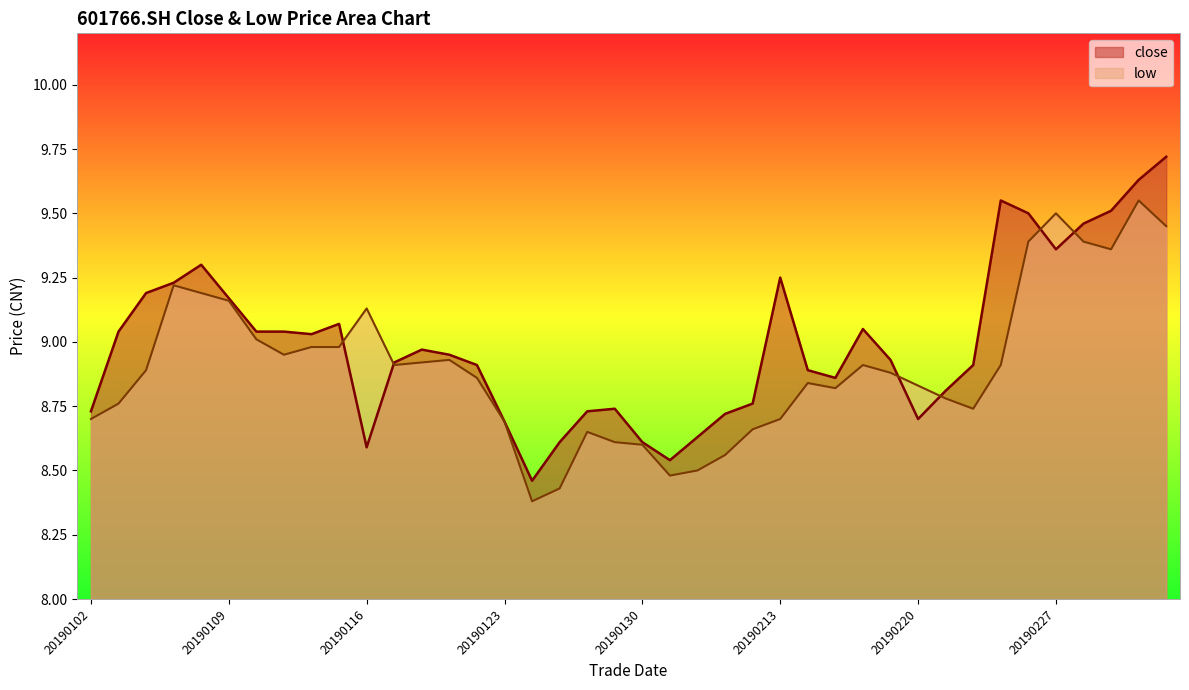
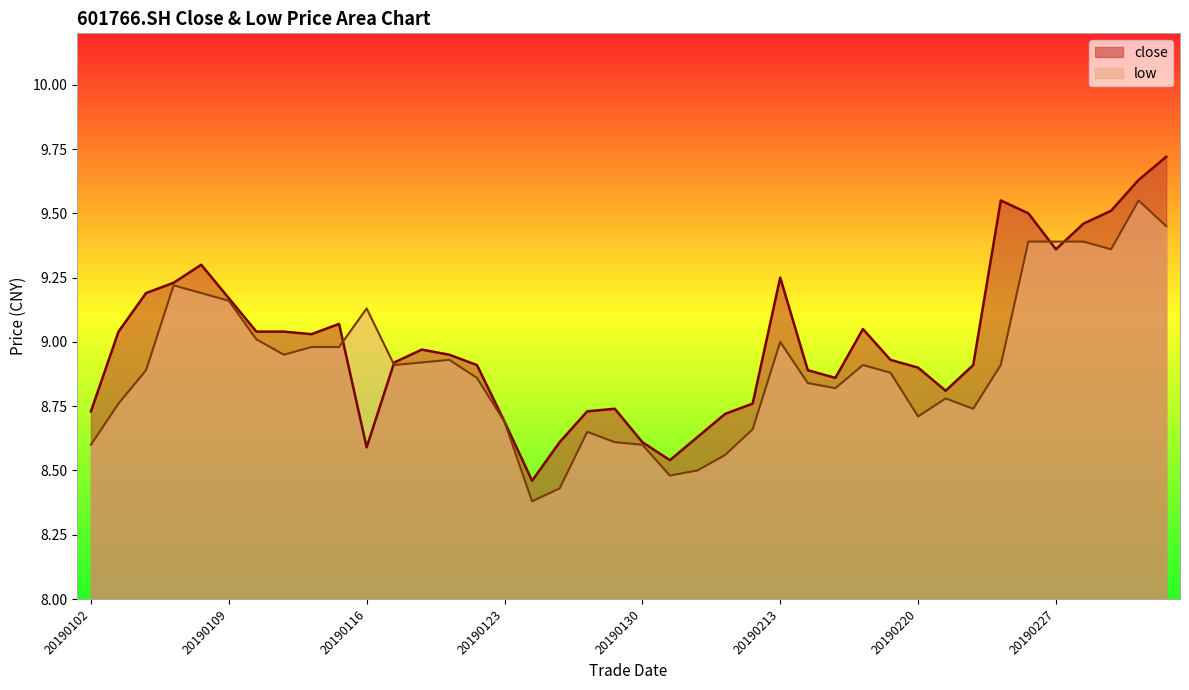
  {
    "close": {
      "20190102": 8.73,
      "20190116": 8.59,
      "20190213": 9.25,
-     "20190220": 8.7,
+     "20190220": 8.9,
      "20190227": 9.36
    },
    "low": {
-     "20190102": 8.7,
+     "20190102": 8.6,
      "20190116": 9.13,
-     "20190213": 8.7,
-     "20190220": 8.83,
-     "20190227": 9.50
+     "20190213": 9.0,
+     "20190220": 8.71,
+     "20190227": 9.39
    }
  }
